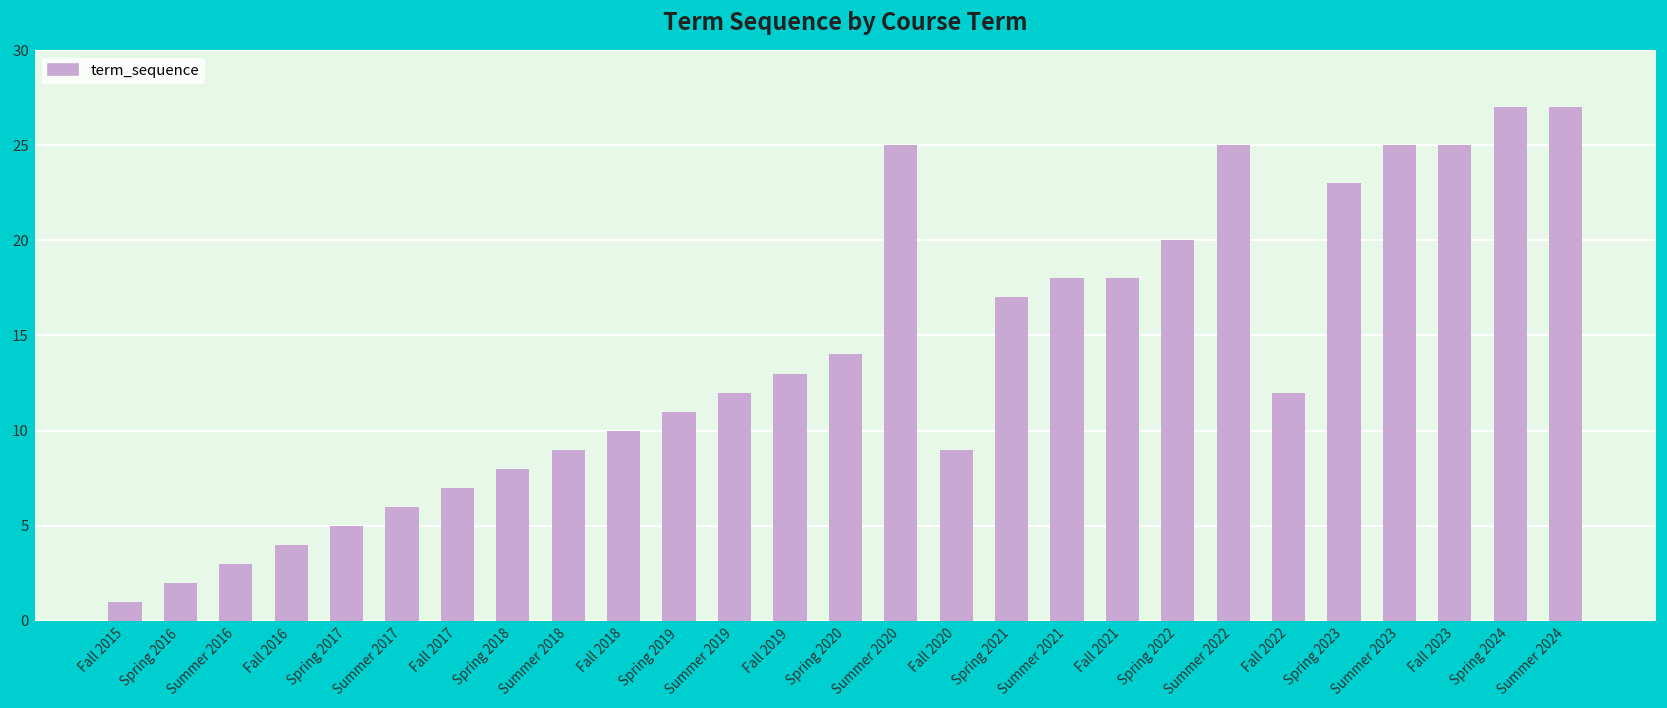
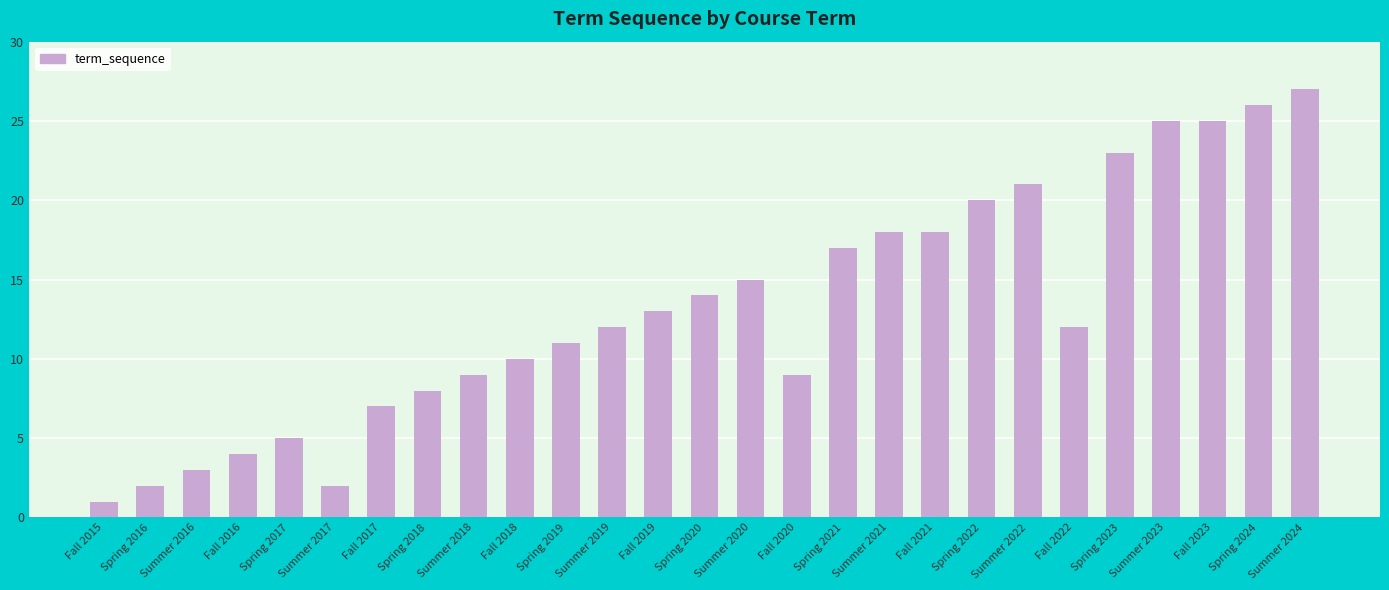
  {
    "Fall 2015": 1,
    "Spring 2016": 2,
    "Summer 2016": 3,
    "Fall 2016": 4,
    "Spring 2017": 5,
-   "Summer 2017": 6,
+   "Summer 2017": 2,
    "Fall 2017": 7,
    "Spring 2018": 8,
    "Summer 2018": 9,
    "Fall 2018": 10,
    "Spring 2019": 11,
    "Summer 2019": 12,
    "Fall 2019": 13,
    "Spring 2020": 14,
-   "Summer 2020": 25,
+   "Summer 2020": 15,
    "Fall 2020": 9,
    "Spring 2021": 17,
    "Summer 2021": 18,
    "Fall 2021": 18,
    "Spring 2022": 20,
-   "Summer 2022": 25,
+   "Summer 2022": 21,
    "Fall 2022": 12,
    "Spring 2023": 23,
    "Summer 2023": 25,
    "Fall 2023": 25,
-   "Spring 2024": 27,
+   "Spring 2024": 26,
    "Summer 2024": 27
  }
